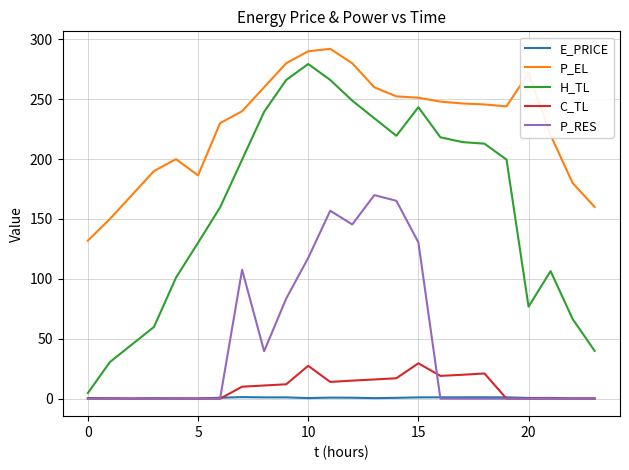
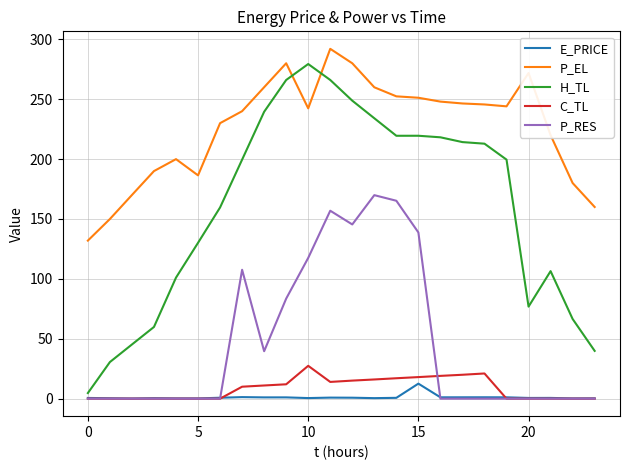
  {
    "E_PRICE": {
      "10": 0,
-     "15": 1
+     "15": 13
    },
    "P_EL": {
      "0": 132,
      "5": 186,
-     "10": 290,
+     "10": 242,
      "15": 251
    },
    "H_TL": {
      "0": 5,
      "5": 130,
      "10": 279,
-     "15": 243,
+     "15": 219,
      "20": 77
    },
    "C_TL": {
      "10": 27,
-     "15": 30
+     "15": 18
    },
    "P_RES": {
      "10": 118,
-     "15": 130
+     "15": 139
    }
  }
